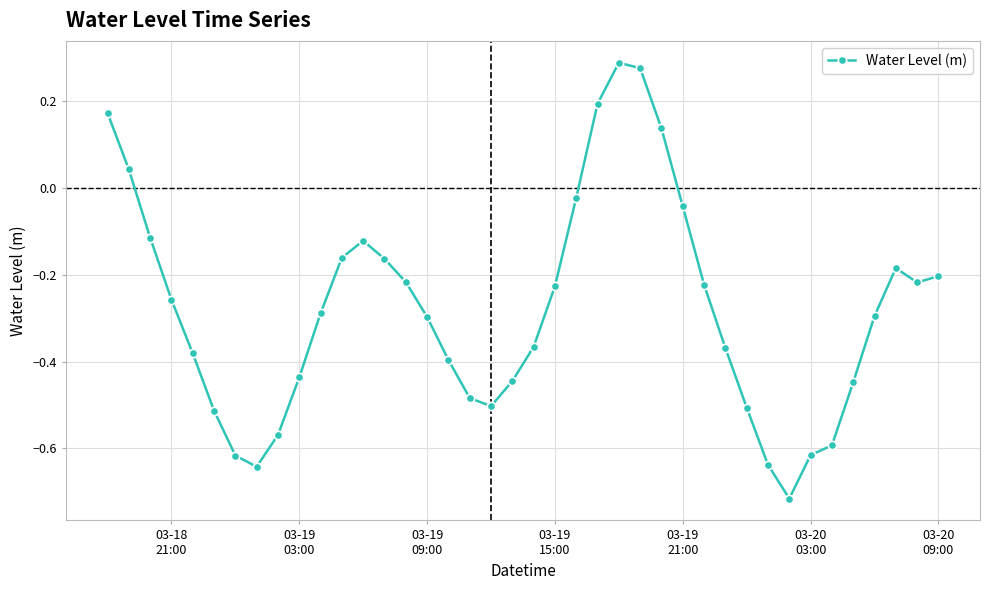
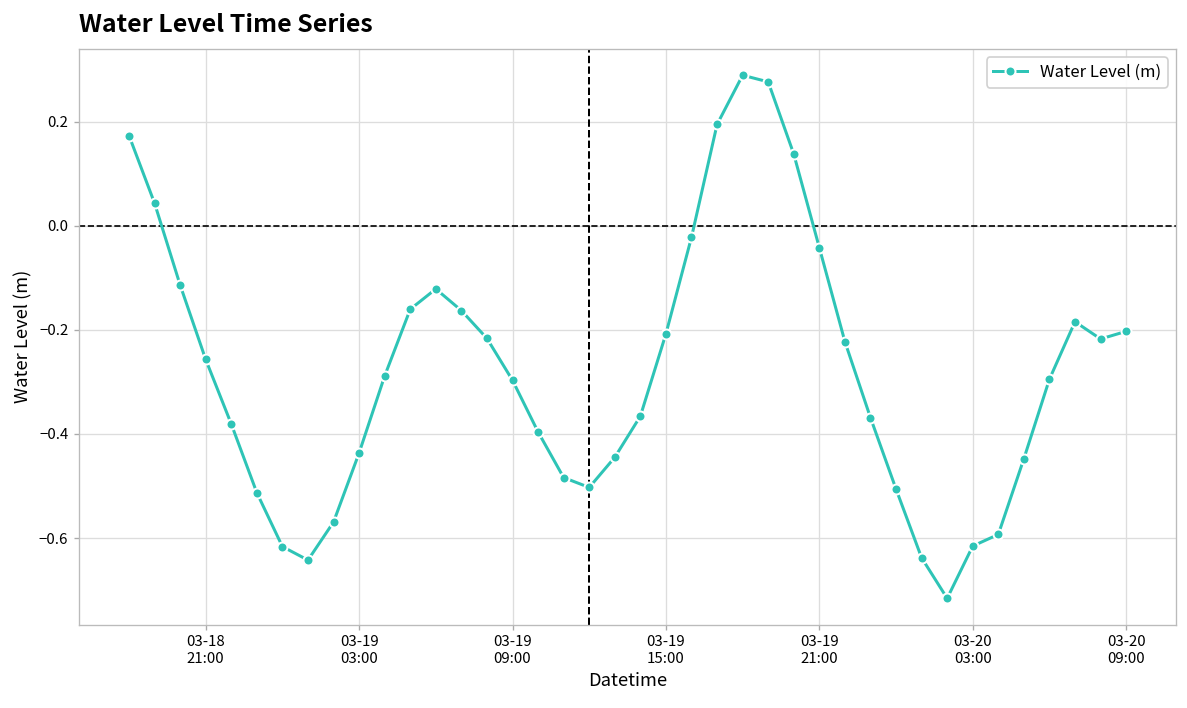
  {
    "03-18 21:00": -0.26,
    "03-19 03:00": -0.44,
    "03-19 09:00": -0.30,
-   "03-19 15:00": -0.23,
+   "03-19 15:00": -0.21,
    "03-19 21:00": -0.04,
    "03-20 03:00": -0.62,
    "03-20 09:00": -0.20
  }
